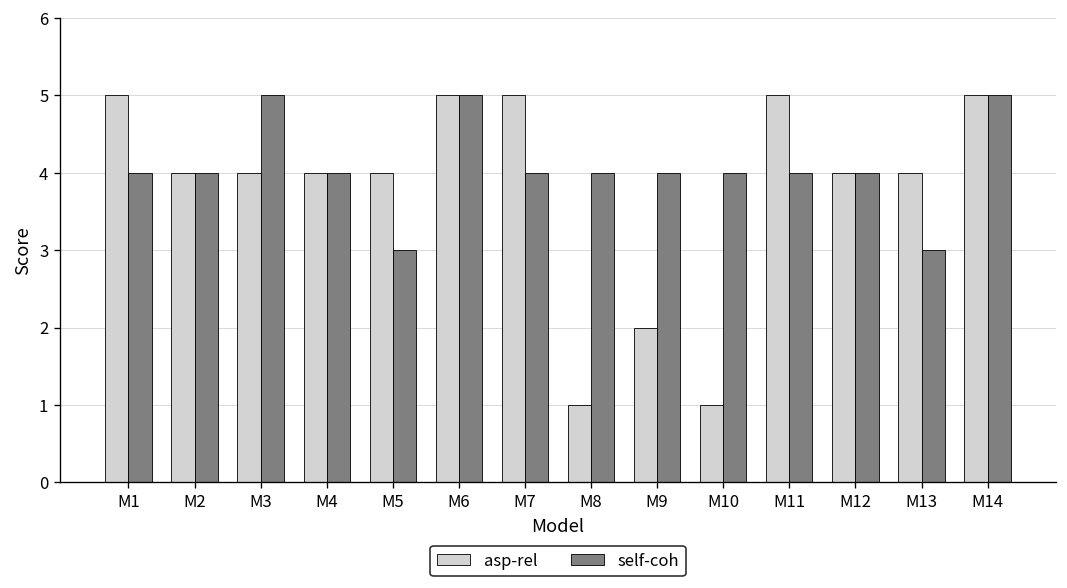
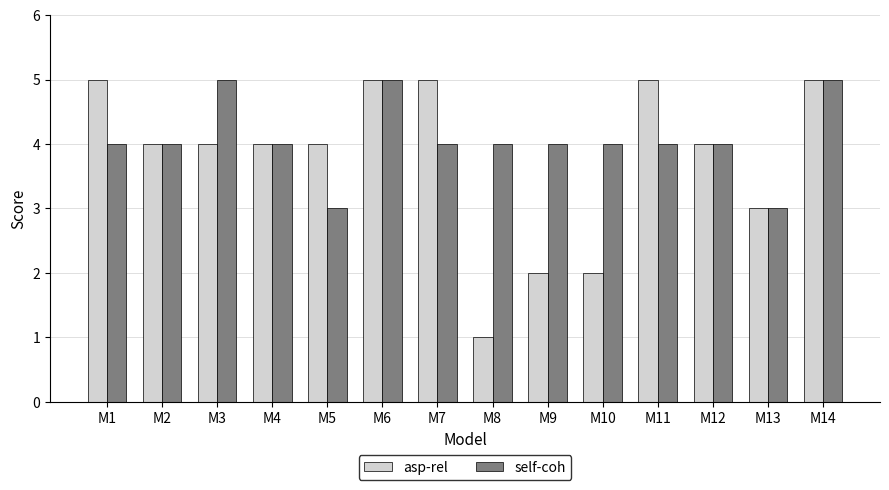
  {
    "asp-rel": {
      "M1": 5,
      "M2": 4,
      "M3": 4,
      "M4": 4,
      "M5": 4,
      "M6": 5,
      "M7": 5,
      "M8": 1,
      "M9": 2,
-     "M10": 1,
+     "M10": 2,
      "M11": 5,
      "M12": 4,
-     "M13": 4,
+     "M13": 3,
      "M14": 5
    },
    "self-coh": {
      "M1": 4,
      "M2": 4,
      "M3": 5,
      "M4": 4,
      "M5": 3,
      "M6": 5,
      "M7": 4,
      "M8": 4,
      "M9": 4,
      "M10": 4,
      "M11": 4,
      "M12": 4,
      "M13": 3,
      "M14": 5
    }
  }
